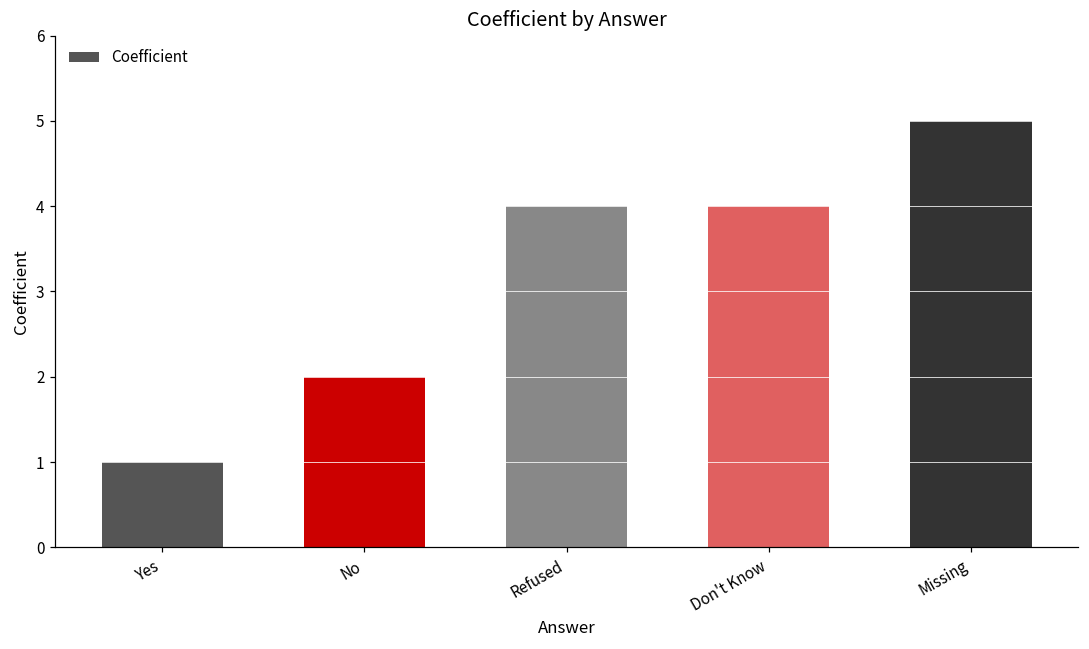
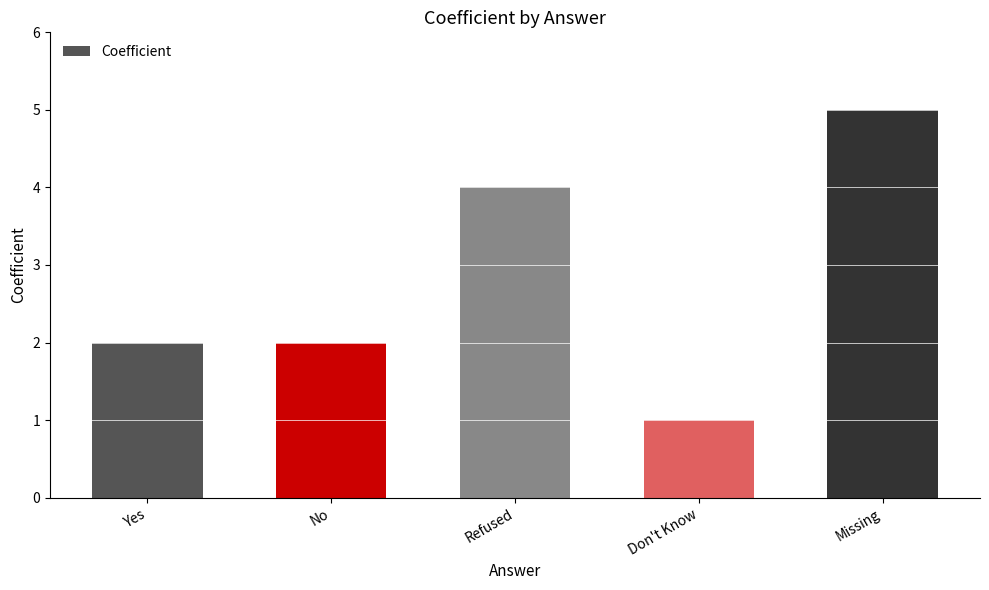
  {
-   "Yes": 1,
+   "Yes": 2,
    "No": 2,
    "Refused": 4,
-   "Don't Know": 4,
+   "Don't Know": 1,
    "Missing": 5
  }
